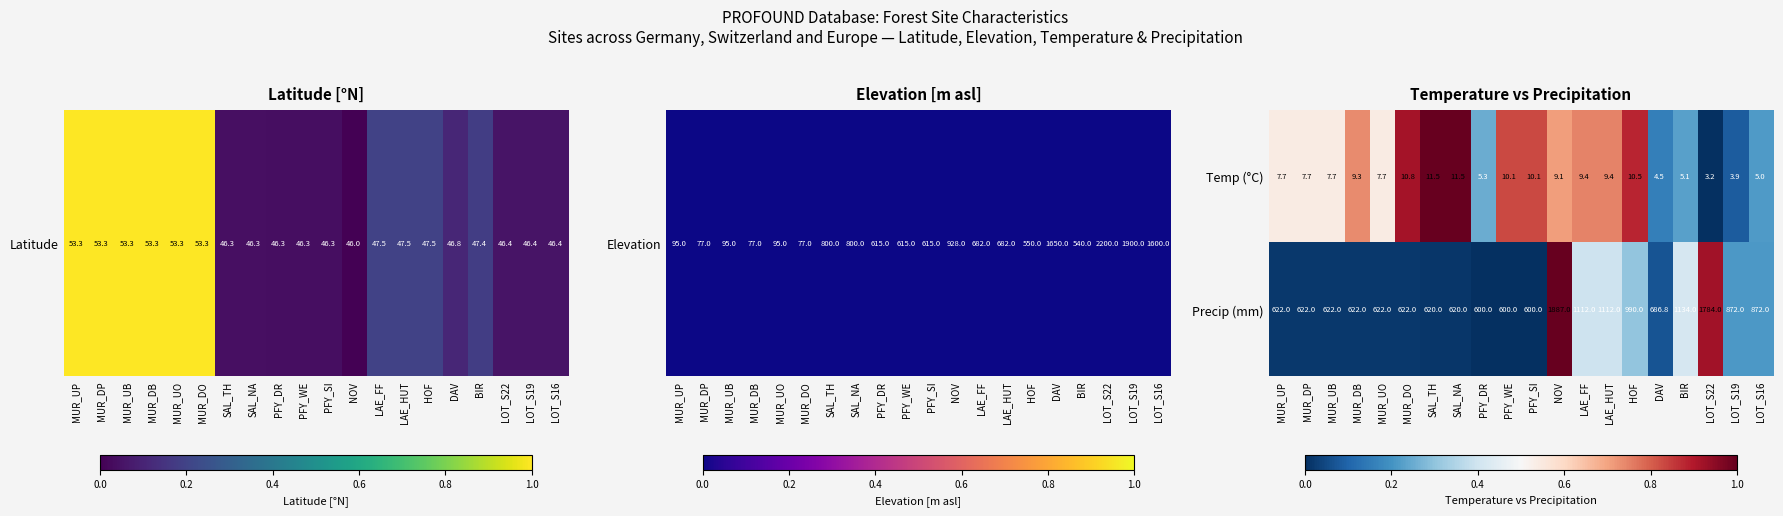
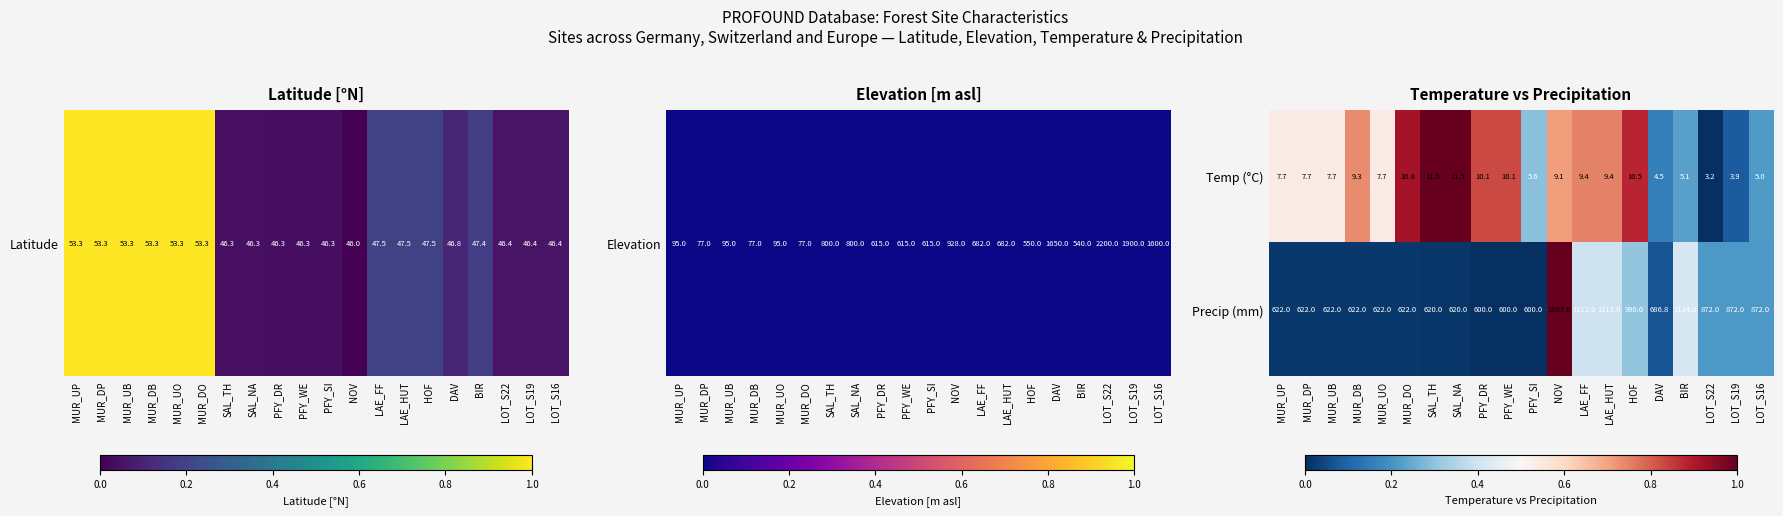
  {
    "Temp (°C)": {
      "MUR_UP": 7.7,
      "MUR_DP": 7.7,
      "MUR_UB": 7.7,
      "MUR_DB": 9.3,
      "MUR_UO": 7.7,
      "MUR_DO": 10.8,
      "SAL_TH": 11.5,
      "SAL_NA": 11.5,
-     "PFY_DR": 5.3,
+     "PFY_DR": 10.1,
      "PFY_WE": 10.1,
-     "PFY_SI": 10.1,
+     "PFY_SI": 5.6,
      "NOV": 9.1,
      "LAE_FF": 9.4,
      "LAE_HUT": 9.4,
      "HOF": 10.5,
      "DAV": 4.5,
      "BIR": 5.1,
      "LOT_S22": 3.2,
      "LOT_S19": 3.9,
      "LOT_S16": 5.0
    },
    "Precip (mm)": {
      "MUR_UP": 622.0,
      "MUR_DP": 622.0,
      "MUR_UB": 622.0,
      "MUR_DB": 622.0,
      "MUR_UO": 622.0,
      "MUR_DO": 622.0,
      "SAL_TH": 620.0,
      "SAL_NA": 620.0,
      "PFY_DR": 600.0,
      "PFY_WE": 600.0,
      "PFY_SI": 600.0,
      "NOV": 1887.0,
      "LAE_FF": 1112.0,
      "LAE_HUT": 1112.0,
      "HOF": 990.0,
      "DAV": 686.8,
-     "LOT_S22": 1784.0,
+     "LOT_S22": 872.0,
      "LOT_S19": 872.0,
      "LOT_S16": 872.0
    }
  }
